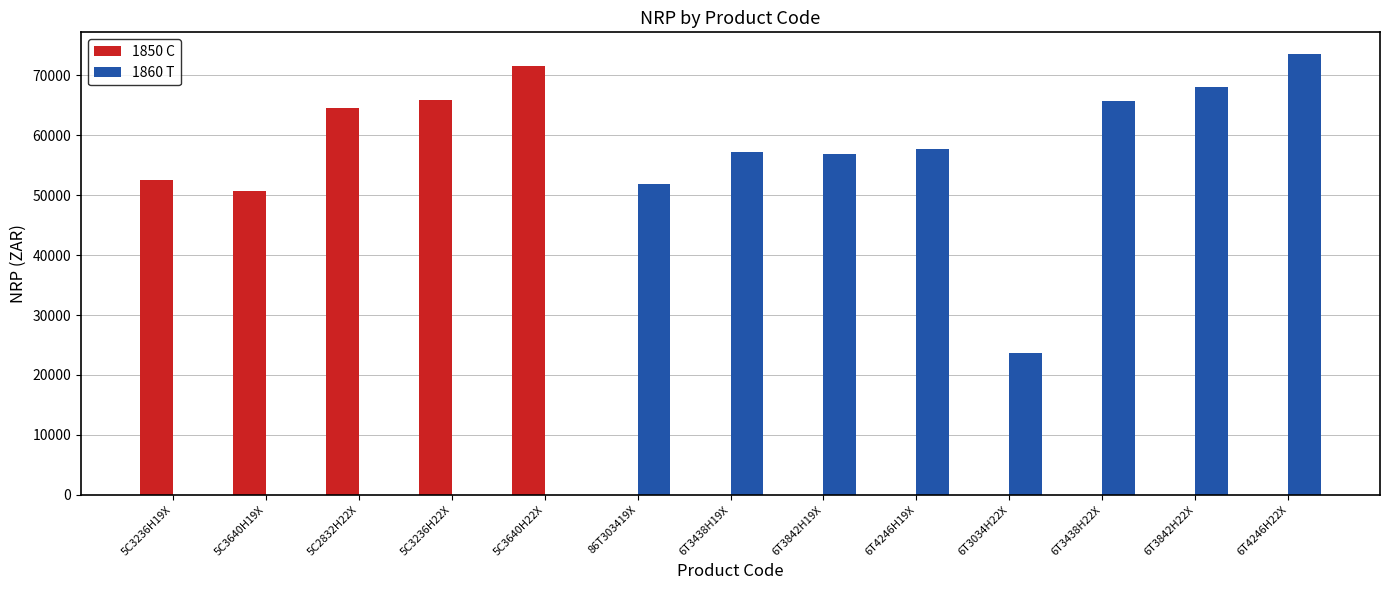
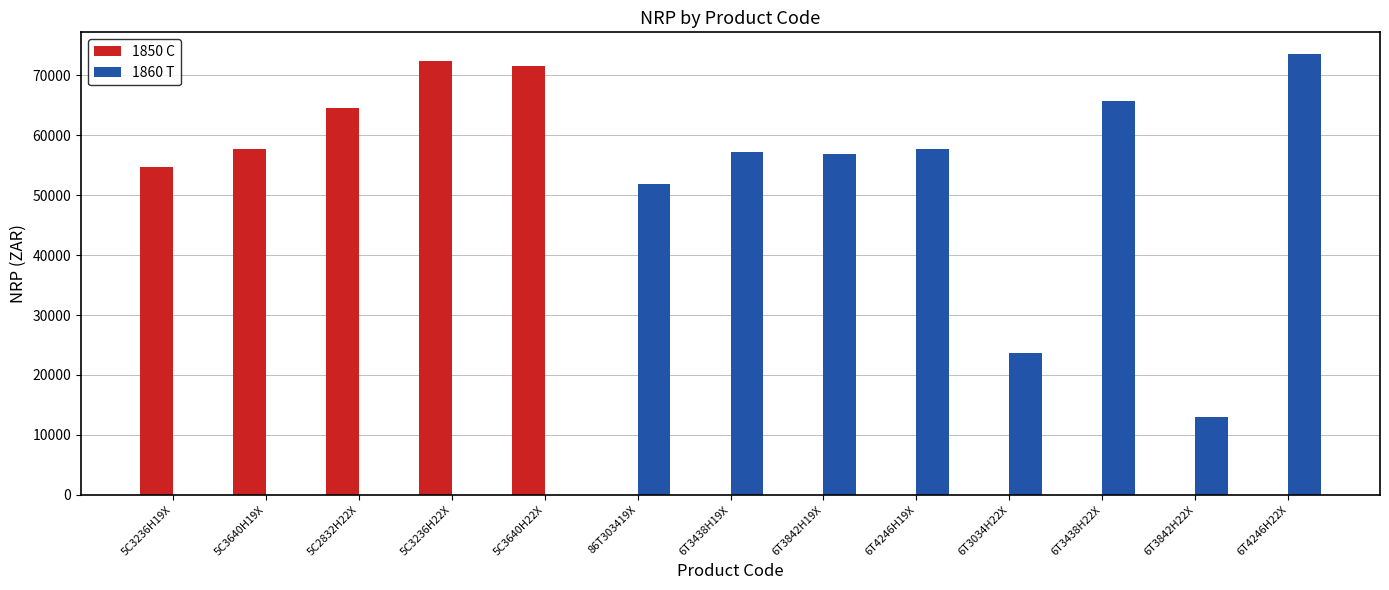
  {
    "1850 C": {
-     "5C3236H19X": 53000,
-     "5C3640H19X": 51000,
+     "5C3236H19X": 55000,
+     "5C3640H19X": 58000,
      "5C2832H22X": 65000,
-     "5C3236H22X": 66000,
+     "5C3236H22X": 72000,
      "5C3640H22X": 71000,
      "86T303419X": 0,
      "6T3438H19X": 0,
      "6T3842H19X": 0,
      "6T4246H19X": 0,
      "6T3034H22X": 0,
      "6T3438H22X": 0,
      "6T3842H22X": 0,
      "6T4246H22X": 0
    },
    "1860 T": {
      "5C3236H19X": 0,
      "5C3640H19X": 0,
      "5C2832H22X": 0,
      "5C3236H22X": 0,
      "5C3640H22X": 0,
      "86T303419X": 52000,
      "6T3438H19X": 57000,
      "6T3842H19X": 57000,
      "6T4246H19X": 58000,
      "6T3034H22X": 24000,
      "6T3438H22X": 66000,
-     "6T3842H22X": 68000,
+     "6T3842H22X": 13000,
      "6T4246H22X": 74000
    }
  }
